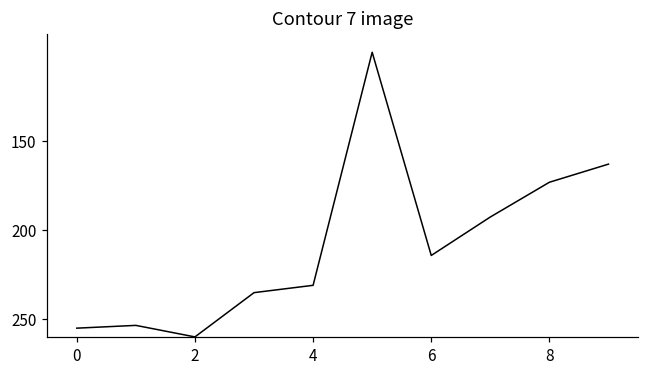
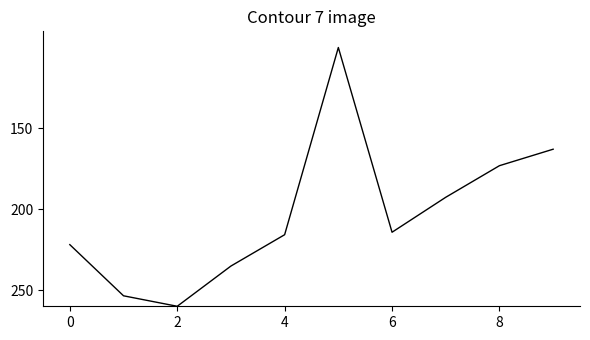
  {
-   "0": 255,
+   "0": 222,
    "2": 260,
-   "4": 231,
+   "4": 216,
    "6": 214,
    "8": 173
  }
